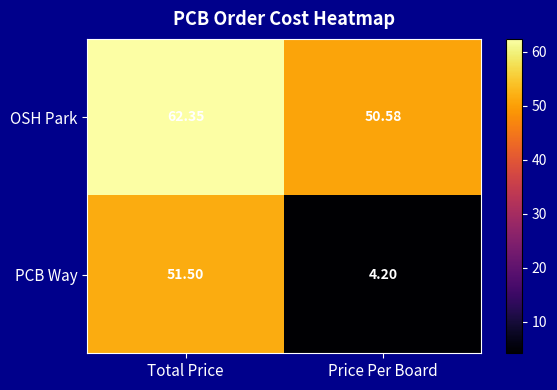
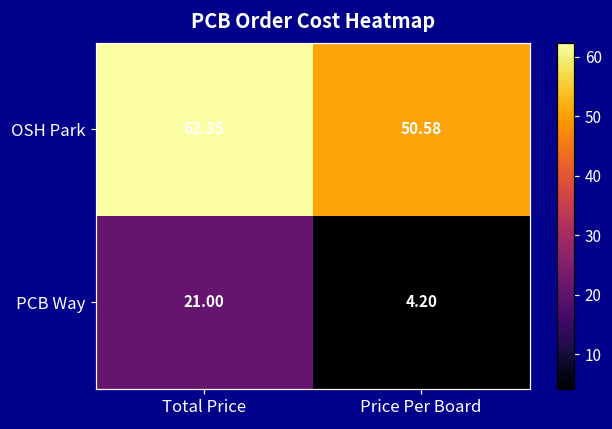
  {
    "OSH Park": {
      "Total Price": 62.35,
      "Price Per Board": 50.58
    },
    "PCB Way": {
-     "Total Price": 51.50,
+     "Total Price": 21.00,
      "Price Per Board": 4.20
    }
  }
